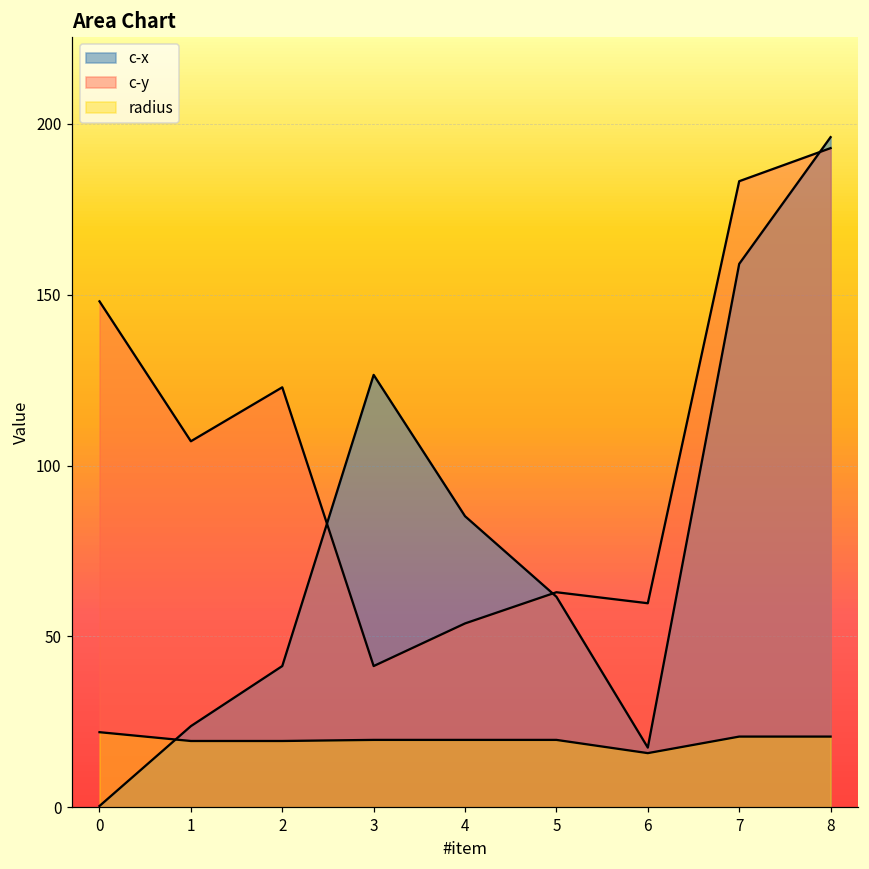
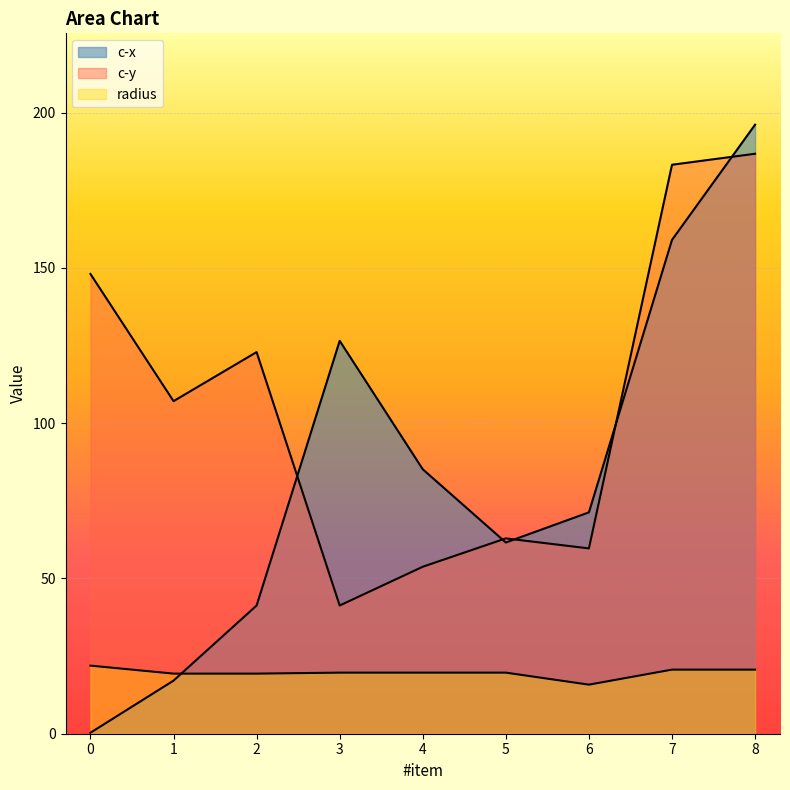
  {
    "c-x": {
      "0": 0,
-     "1": 24,
+     "1": 17,
      "2": 41,
      "3": 127,
      "4": 85,
      "5": 62,
-     "6": 17,
+     "6": 71,
      "7": 159,
      "8": 196
    },
    "c-y": {
      "0": 148,
      "1": 107,
      "2": 123,
      "3": 41,
      "4": 54,
      "5": 63,
      "6": 60,
      "7": 183,
-     "8": 193
+     "8": 187
    },
    "radius": {
      "0": 22,
      "1": 19,
      "2": 19,
      "3": 20,
      "4": 20,
      "5": 20,
      "6": 16,
      "7": 21,
      "8": 21
    }
  }
